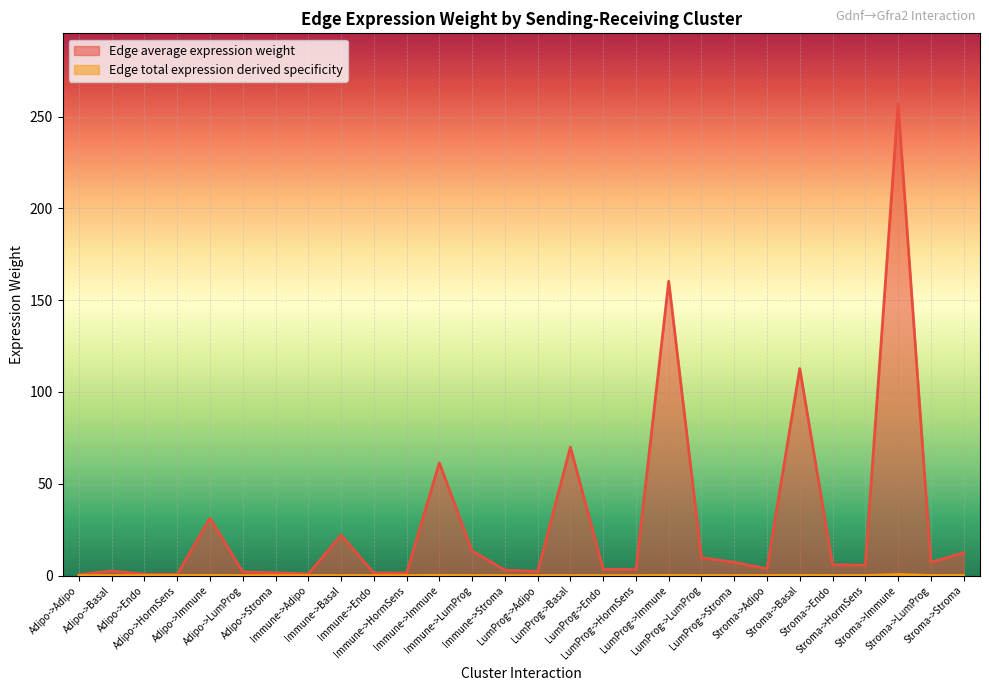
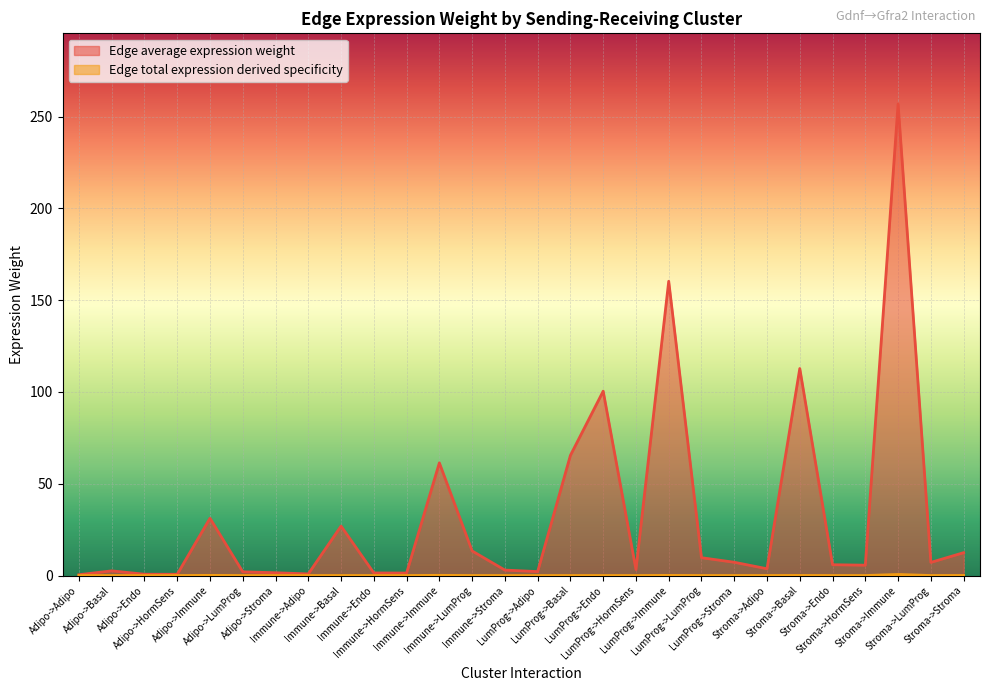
  {
    "Edge average expression weight": {
      "Adipo->Basal": 3,
      "Adipo->Immune": 31,
      "Adipo->LumProg": 2,
      "Adipo->Stroma": 2,
-     "Immune->Basal": 22,
+     "Immune->Basal": 27,
      "Immune->Immune": 61,
      "Immune->LumProg": 13,
      "Immune->Stroma": 3,
      "LumProg->Adipo": 2,
-     "LumProg->Basal": 70,
-     "LumProg->Endo": 3,
+     "LumProg->Basal": 65,
+     "LumProg->Endo": 100,
      "LumProg->HormSens": 3,
      "LumProg->Immune": 160,
      "LumProg->LumProg": 10,
      "LumProg->Stroma": 7,
      "Stroma->Adipo": 4,
      "Stroma->Basal": 113,
      "Stroma->Endo": 6,
      "Stroma->HormSens": 6,
      "Stroma->Immune": 257,
      "Stroma->LumProg": 7,
      "Stroma->Stroma": 12
    },
    "Edge total expression derived specificity": {
      "Adipo->Basal": 0,
      "Adipo->Immune": 0,
      "Adipo->LumProg": 0,
      "Adipo->Stroma": 0,
      "Immune->Basal": 0,
      "Immune->Immune": 0,
      "Immune->LumProg": 0,
      "Immune->Stroma": 0,
      "LumProg->Adipo": 0,
      "LumProg->Basal": 0,
      "LumProg->Endo": 0,
      "LumProg->HormSens": 0,
      "LumProg->Immune": 0,
      "LumProg->LumProg": 0,
      "LumProg->Stroma": 0,
      "Stroma->Adipo": 0,
      "Stroma->Basal": 0,
      "Stroma->Endo": 0,
      "Stroma->HormSens": 0,
      "Stroma->Immune": 1,
      "Stroma->LumProg": 0,
      "Stroma->Stroma": 0
    }
  }
